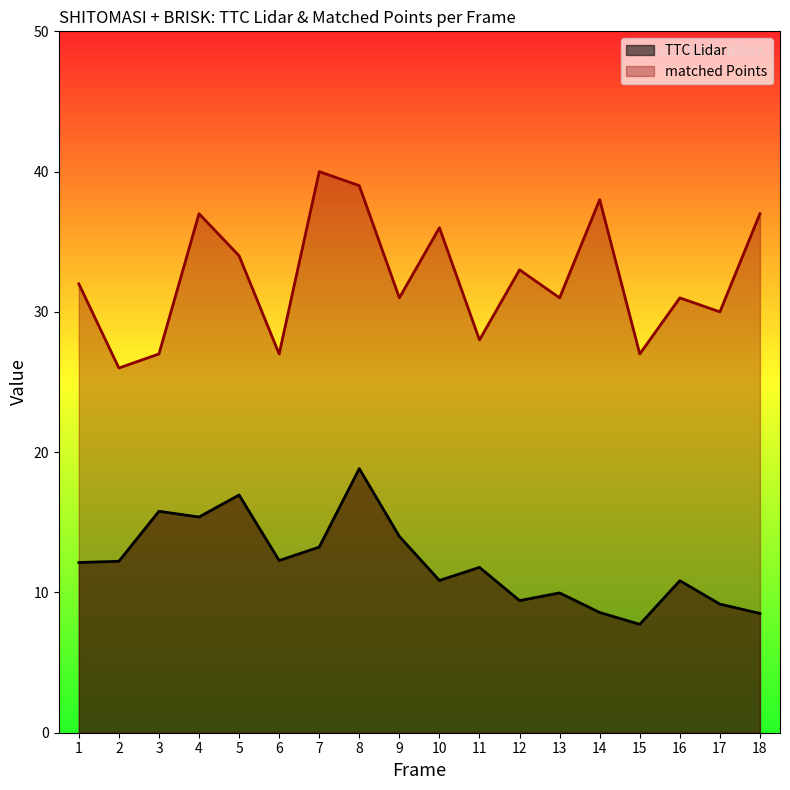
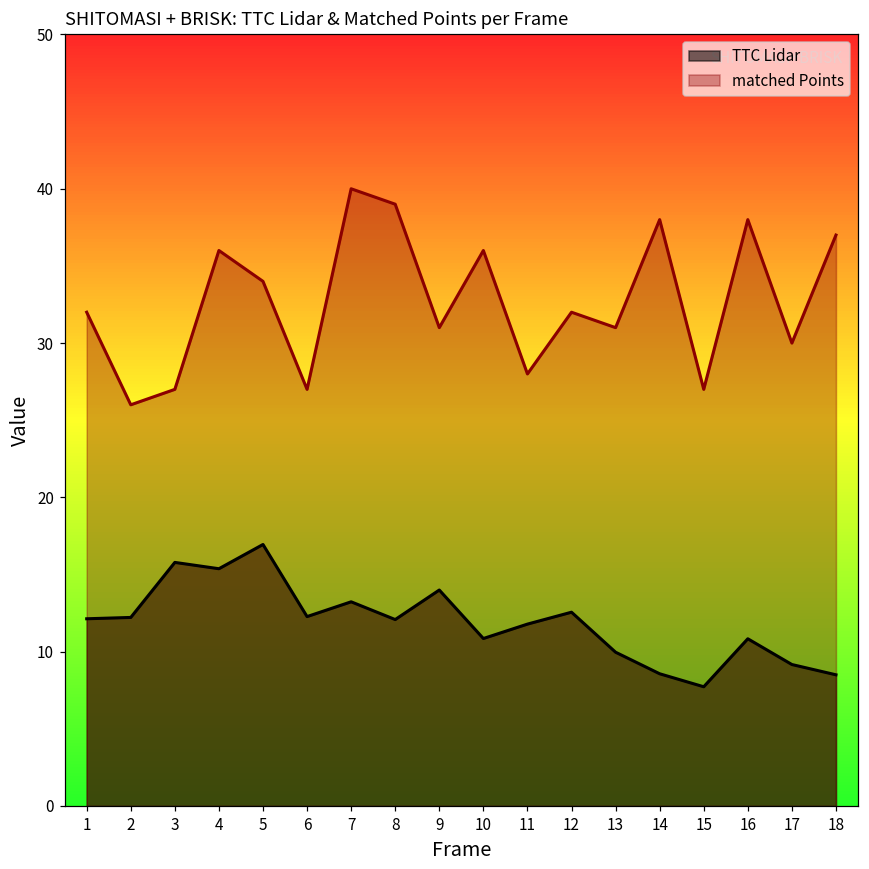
  {
    "TTC Lidar": {
      "1": 12.1,
      "2": 12.2,
      "3": 15.8,
      "4": 15.4,
      "5": 16.9,
      "6": 12.3,
      "7": 13.2,
-     "8": 18.8,
+     "8": 12.1,
      "9": 14.0,
      "10": 10.9,
      "11": 11.8,
-     "12": 9.4,
+     "12": 12.6,
      "13": 10.0,
      "14": 8.6,
      "15": 7.7,
      "16": 10.8,
      "17": 9.2,
      "18": 8.5
    },
    "matched Points": {
      "1": 32,
      "2": 26,
      "3": 27,
-     "4": 37,
+     "4": 36,
      "5": 34,
      "6": 27,
      "7": 40,
      "8": 39,
      "9": 31,
      "10": 36,
      "11": 28,
-     "12": 33,
+     "12": 32,
      "13": 31,
      "14": 38,
      "15": 27,
-     "16": 31,
+     "16": 38,
      "17": 30,
      "18": 37
    }
  }
